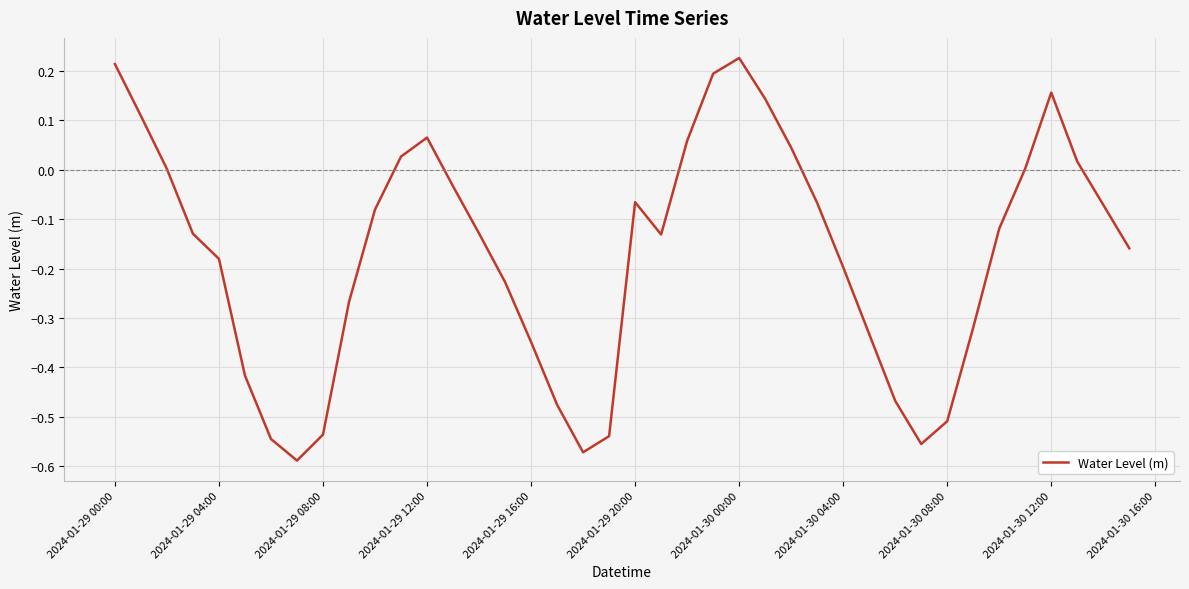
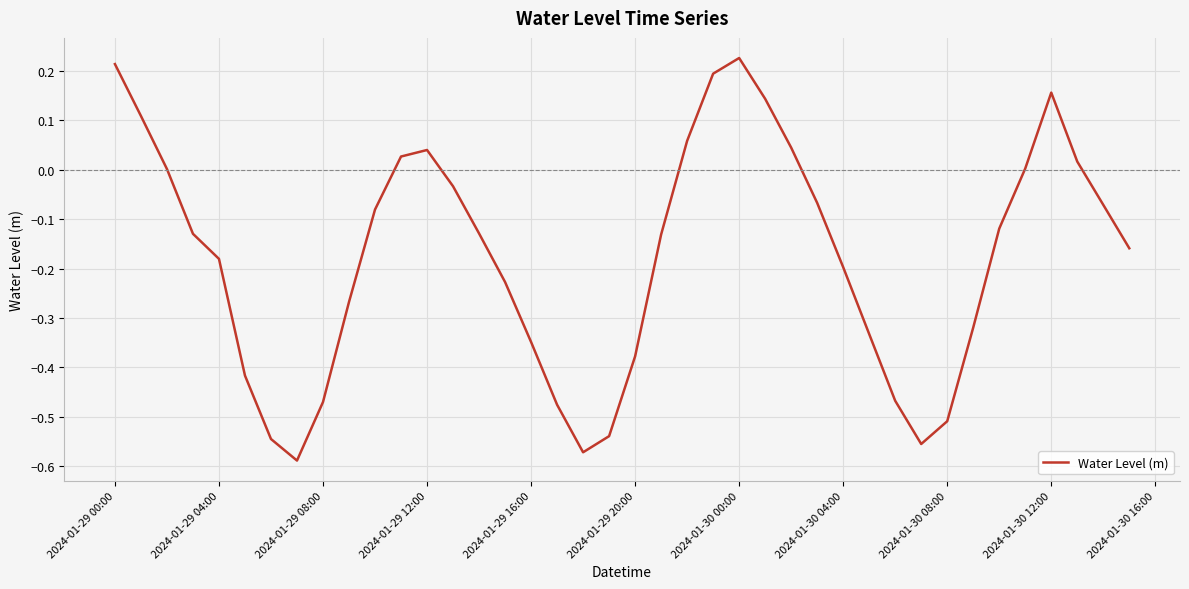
  {
    "2024-01-29 00:00": 0.21,
    "2024-01-29 04:00": -0.18,
-   "2024-01-29 08:00": -0.54,
-   "2024-01-29 12:00": 0.07,
+   "2024-01-29 08:00": -0.47,
+   "2024-01-29 12:00": 0.04,
    "2024-01-29 16:00": -0.35,
-   "2024-01-29 20:00": -0.07,
+   "2024-01-29 20:00": -0.38,
    "2024-01-30 00:00": 0.23,
    "2024-01-30 04:00": -0.20,
    "2024-01-30 08:00": -0.51,
    "2024-01-30 12:00": 0.16
  }
